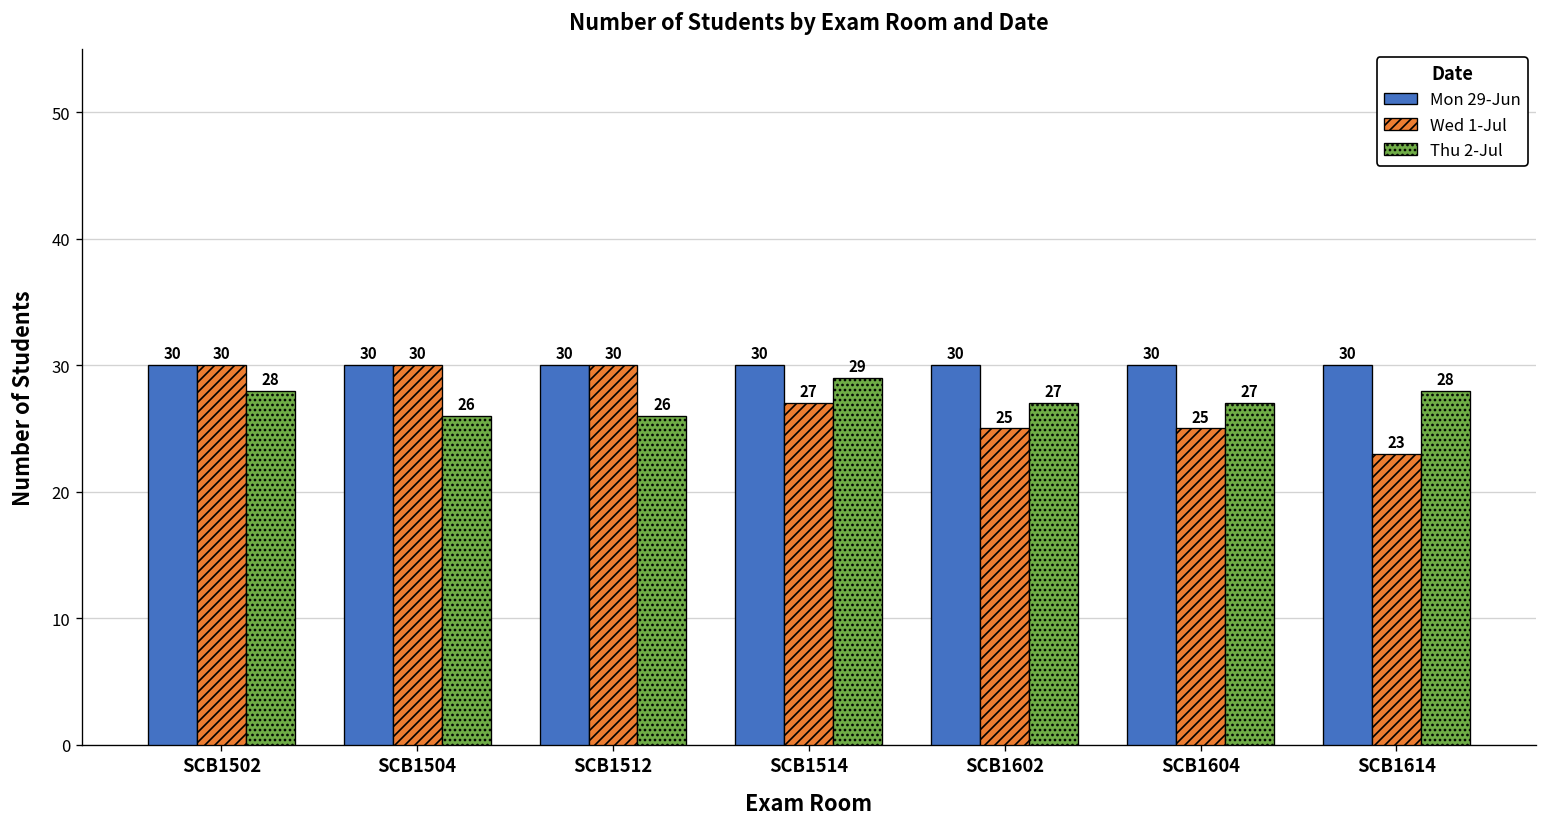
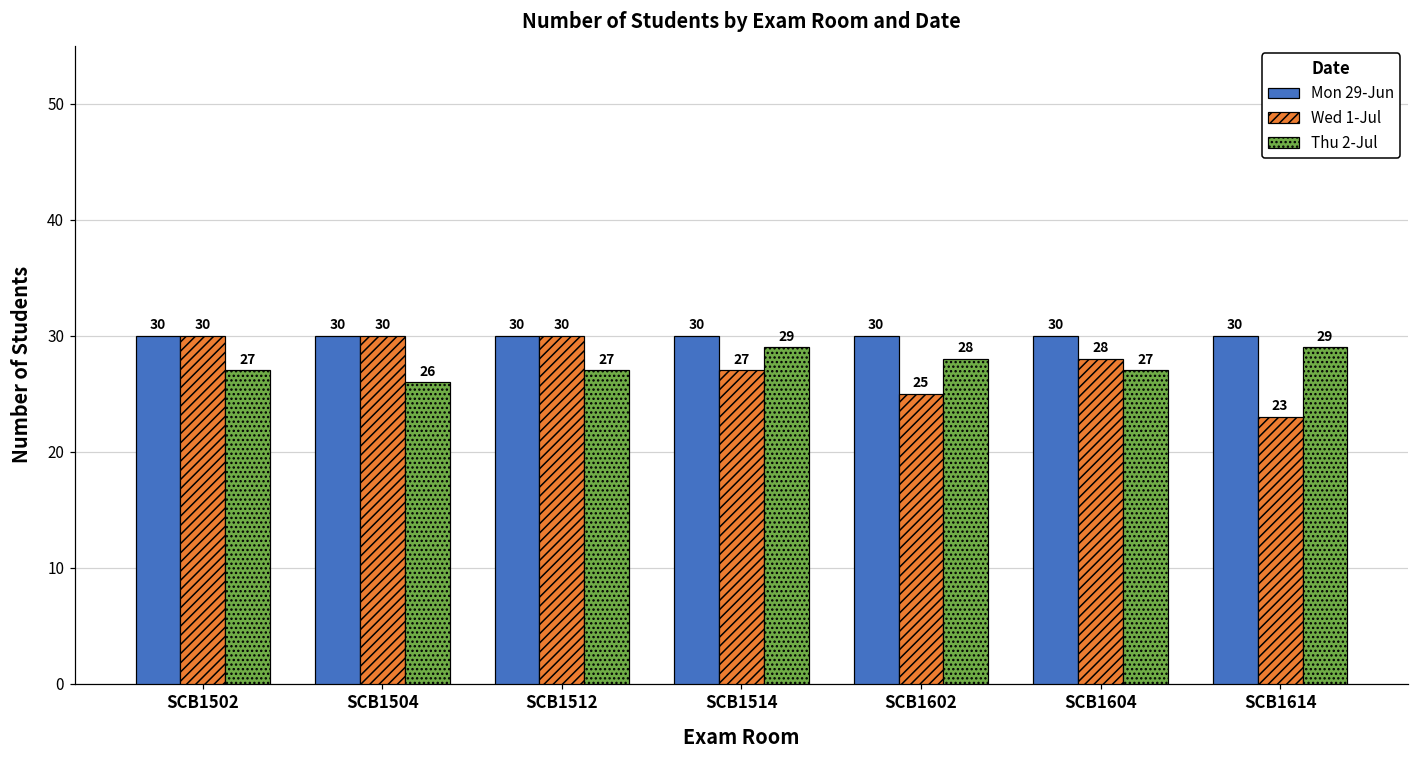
  {
    "Mon 29-Jun": {
      "SCB1502": 30,
      "SCB1504": 30,
      "SCB1512": 30,
      "SCB1514": 30,
      "SCB1602": 30,
      "SCB1604": 30,
      "SCB1614": 30
    },
    "Wed 1-Jul": {
      "SCB1502": 30,
      "SCB1504": 30,
      "SCB1512": 30,
      "SCB1514": 27,
      "SCB1602": 25,
-     "SCB1604": 25,
+     "SCB1604": 28,
      "SCB1614": 23
    },
    "Thu 2-Jul": {
-     "SCB1502": 28,
+     "SCB1502": 27,
      "SCB1504": 26,
-     "SCB1512": 26,
+     "SCB1512": 27,
      "SCB1514": 29,
-     "SCB1602": 27,
+     "SCB1602": 28,
      "SCB1604": 27,
-     "SCB1614": 28
+     "SCB1614": 29
    }
  }
